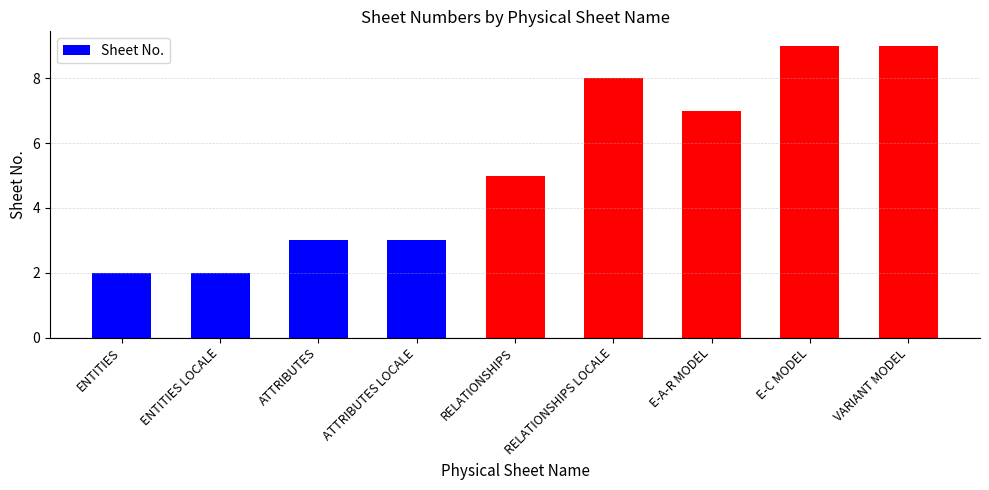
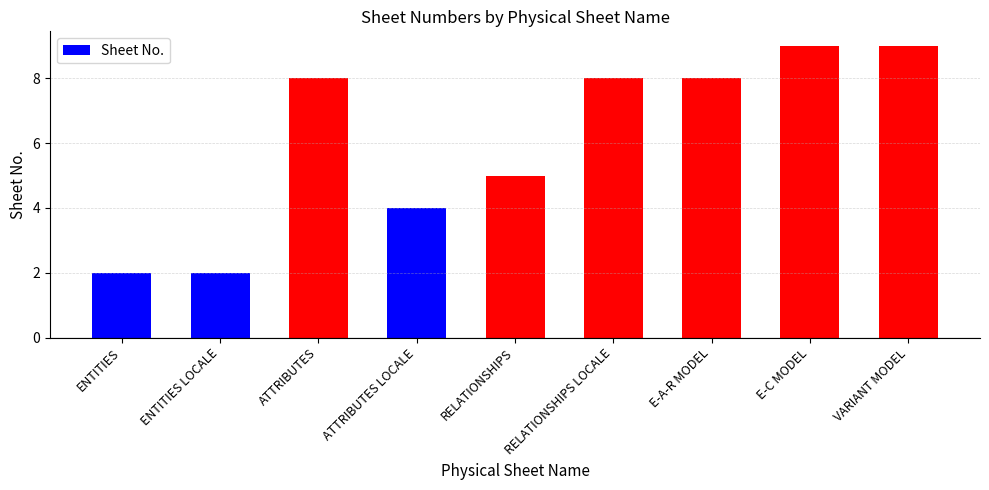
  {
    "ENTITIES": 2,
    "ENTITIES LOCALE": 2,
-   "ATTRIBUTES": 3,
-   "ATTRIBUTES LOCALE": 3,
+   "ATTRIBUTES": 8,
+   "ATTRIBUTES LOCALE": 4,
    "RELATIONSHIPS": 5,
    "RELATIONSHIPS LOCALE": 8,
-   "E-A-R MODEL": 7,
+   "E-A-R MODEL": 8,
    "E-C MODEL": 9,
    "VARIANT MODEL": 9
  }
